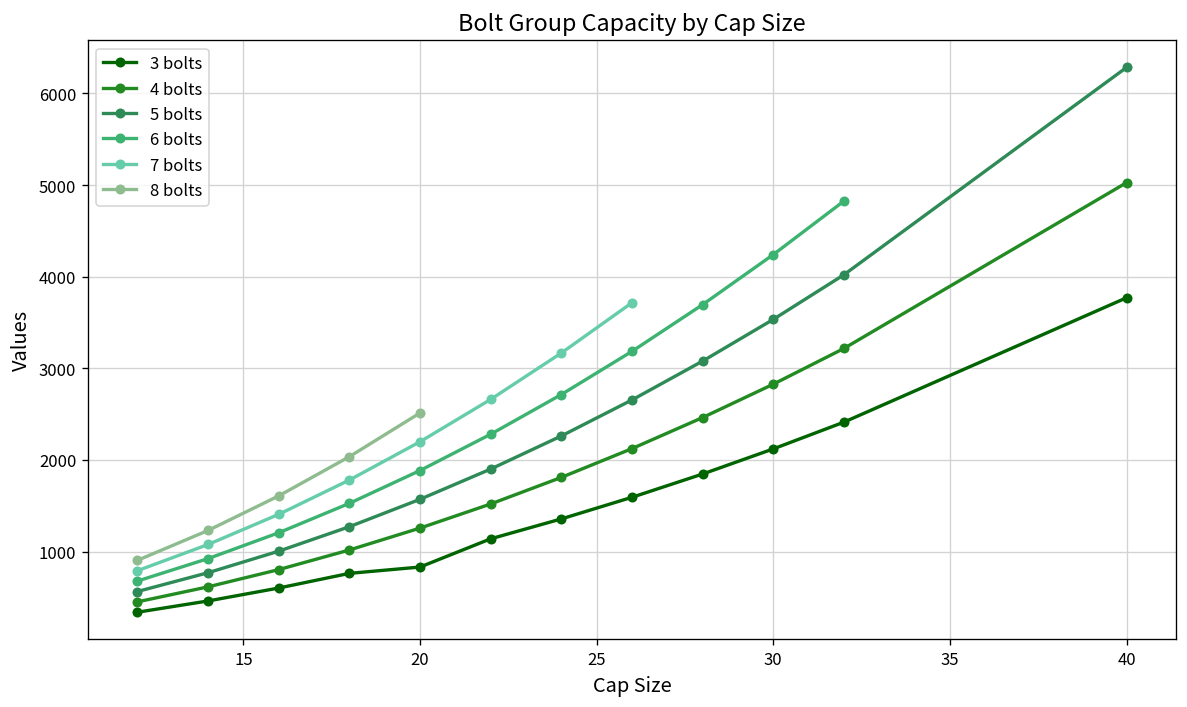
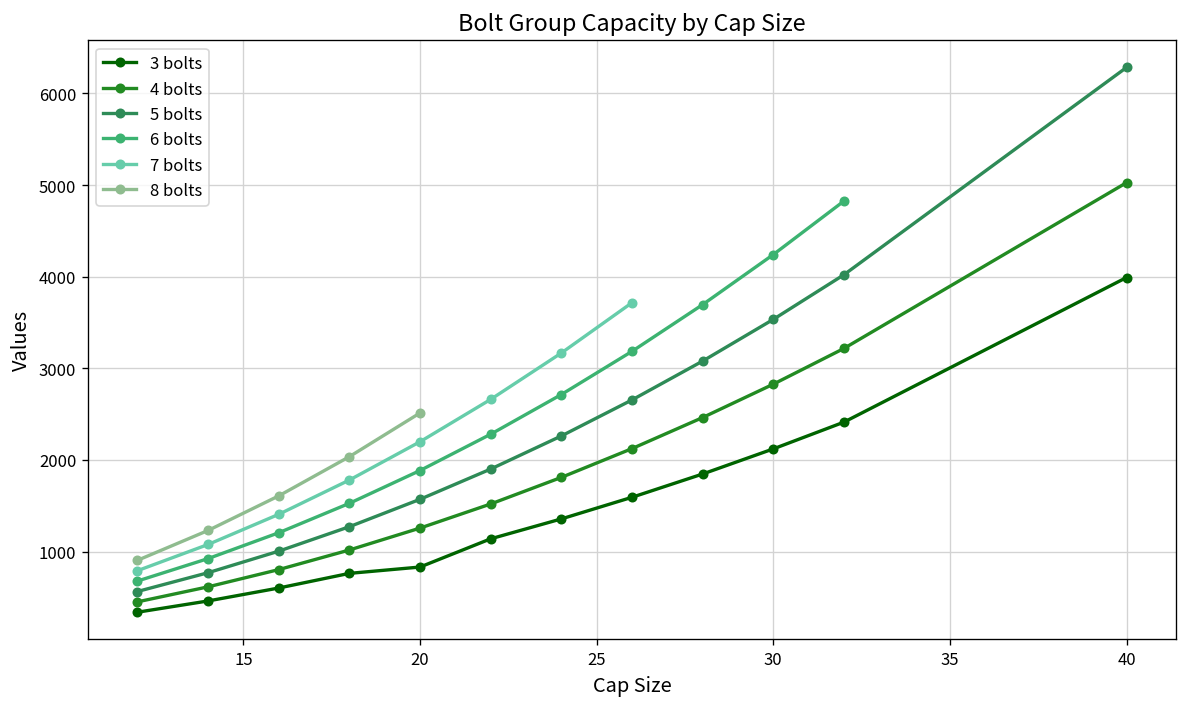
  {
    "3 bolts": {
      "20": 800,
      "30": 2100,
-     "40": 3800
+     "40": 4000
    }
  }
